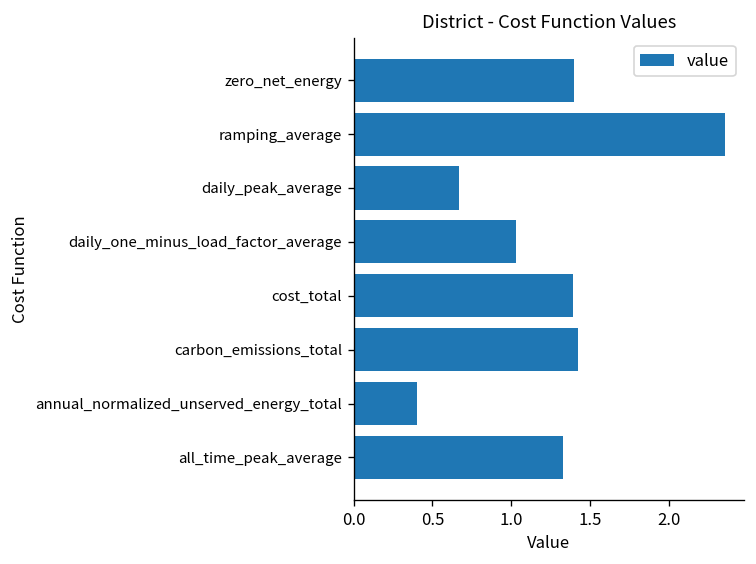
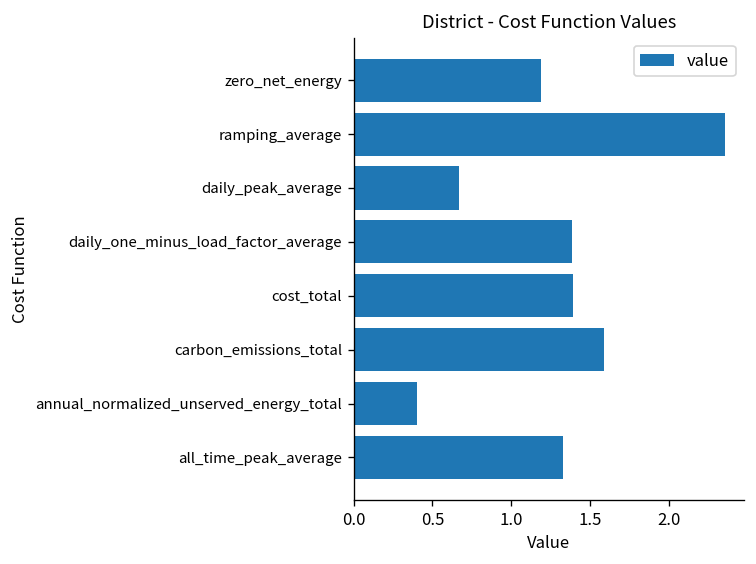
  {
-   "zero_net_energy": 1.40,
+   "zero_net_energy": 1.19,
    "ramping_average": 2.36,
    "daily_peak_average": 0.67,
-   "daily_one_minus_load_factor_average": 1.03,
+   "daily_one_minus_load_factor_average": 1.39,
    "cost_total": 1.39,
-   "carbon_emissions_total": 1.43,
+   "carbon_emissions_total": 1.59,
    "annual_normalized_unserved_energy_total": 0.40,
    "all_time_peak_average": 1.33
  }
